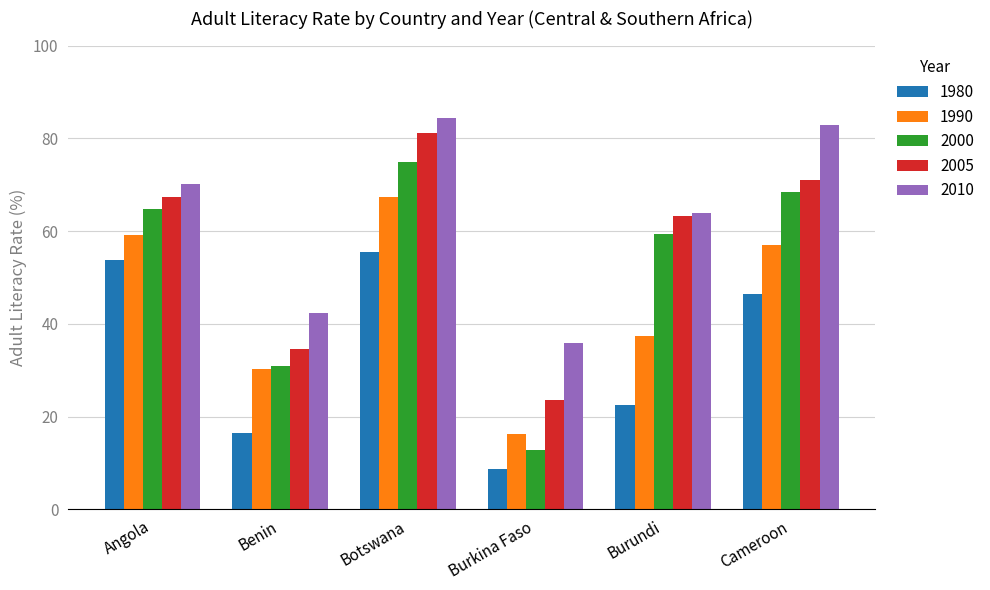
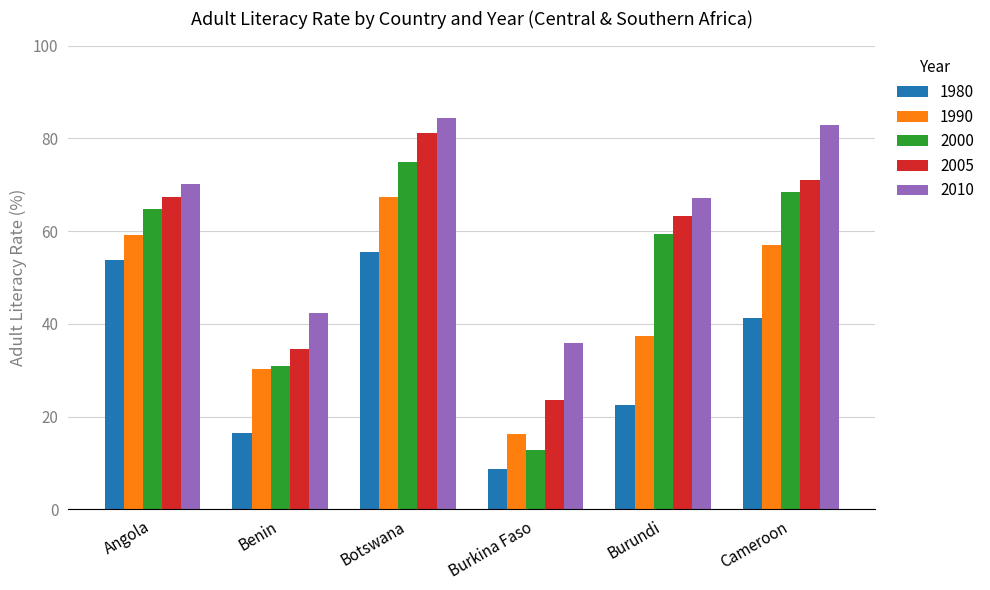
  {
    "1980": {
      "Angola": 54,
      "Benin": 16,
      "Botswana": 56,
      "Burkina Faso": 9,
      "Burundi": 23,
-     "Cameroon": 46
+     "Cameroon": 41
    },
    "1990": {
      "Angola": 59,
      "Benin": 30,
      "Botswana": 67,
      "Burkina Faso": 16,
      "Burundi": 37,
      "Cameroon": 57
    },
    "2000": {
      "Angola": 65,
      "Benin": 31,
      "Botswana": 75,
      "Burkina Faso": 13,
      "Burundi": 59,
      "Cameroon": 68
    },
    "2005": {
      "Angola": 67,
      "Benin": 35,
      "Botswana": 81,
      "Burkina Faso": 24,
      "Burundi": 63,
      "Cameroon": 71
    },
    "2010": {
      "Angola": 70,
      "Benin": 42,
      "Botswana": 84,
      "Burkina Faso": 36,
-     "Burundi": 64,
+     "Burundi": 67,
      "Cameroon": 83
    }
  }
